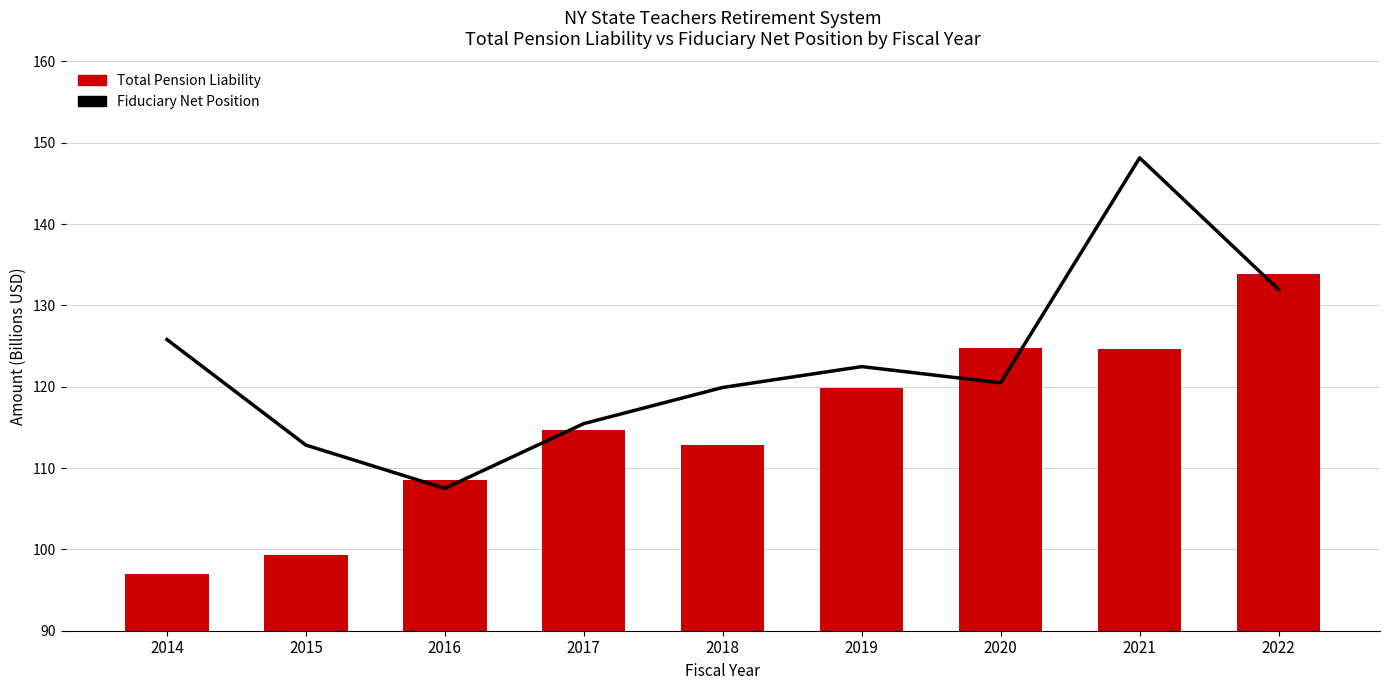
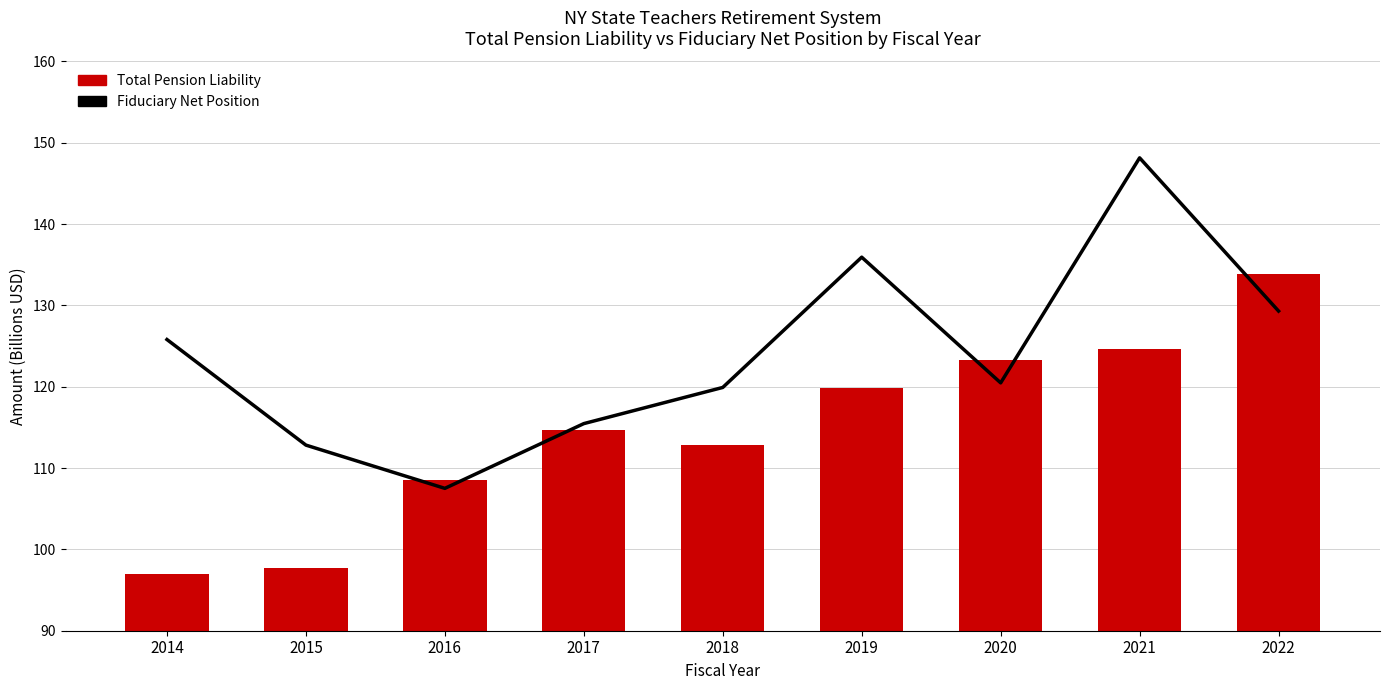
  {
    "Total Pension Liability": {
      "2014": 97,
-     "2015": 99,
+     "2015": 98,
      "2016": 109,
      "2017": 115,
      "2018": 113,
      "2019": 120,
-     "2020": 125,
+     "2020": 123,
      "2021": 125,
      "2022": 134
    },
    "Fiduciary Net Position": {
      "2014": 126,
      "2015": 113,
      "2016": 108,
      "2017": 115,
      "2018": 120,
-     "2019": 122,
+     "2019": 136,
      "2020": 120,
      "2021": 148,
-     "2022": 132
+     "2022": 129
    }
  }
